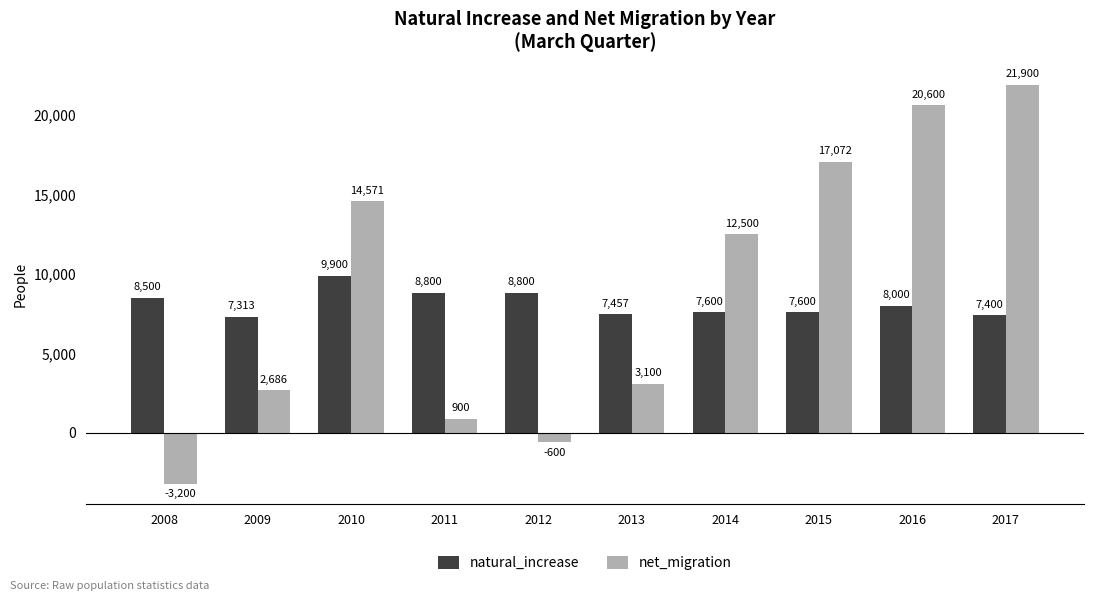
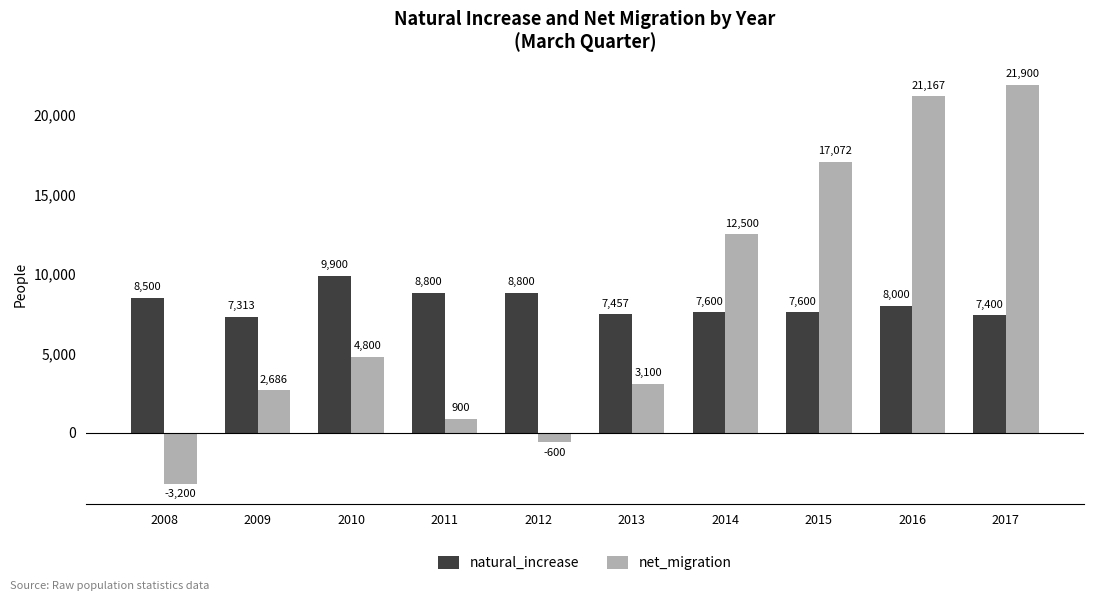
  {
    "natural_increase": {
      "2008": "8,500",
      "2009": "7,313",
      "2010": "9,900",
      "2011": "8,800",
      "2012": "8,800",
      "2013": "7,457",
      "2014": "7,600",
      "2015": "7,600",
      "2016": "8,000",
      "2017": "7,400"
    },
    "net_migration": {
      "2008": "-3,200",
      "2009": "2,686",
-     "2010": "14,571",
+     "2010": "4,800",
      "2011": "900",
      "2012": "-600",
      "2013": "3,100",
      "2014": "12,500",
      "2015": "17,072",
-     "2016": "20,600",
+     "2016": "21,167",
      "2017": "21,900"
    }
  }
